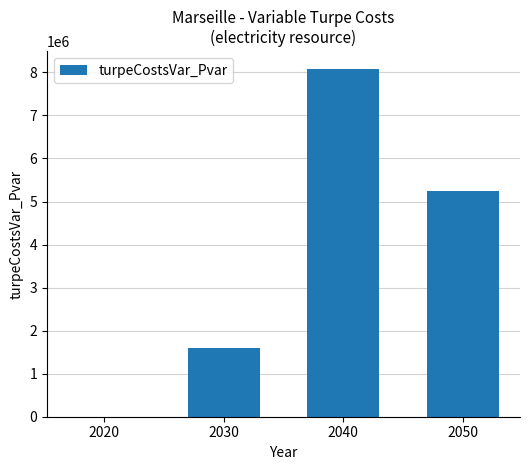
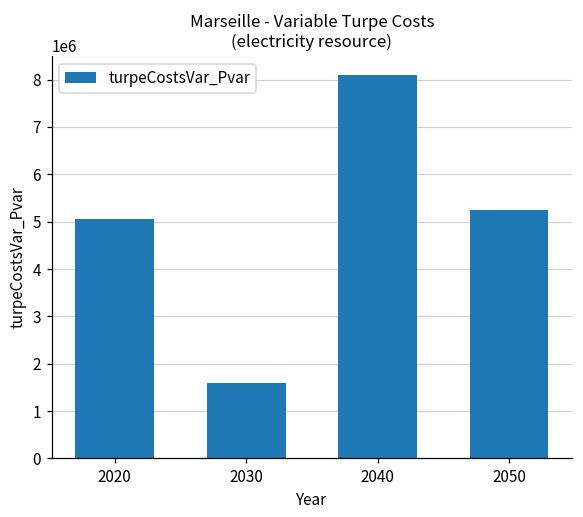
  {
-   "2020": 0,
+   "2020": 5000000,
    "2030": 1600000,
    "2040": 8100000,
    "2050": 5200000
  }
